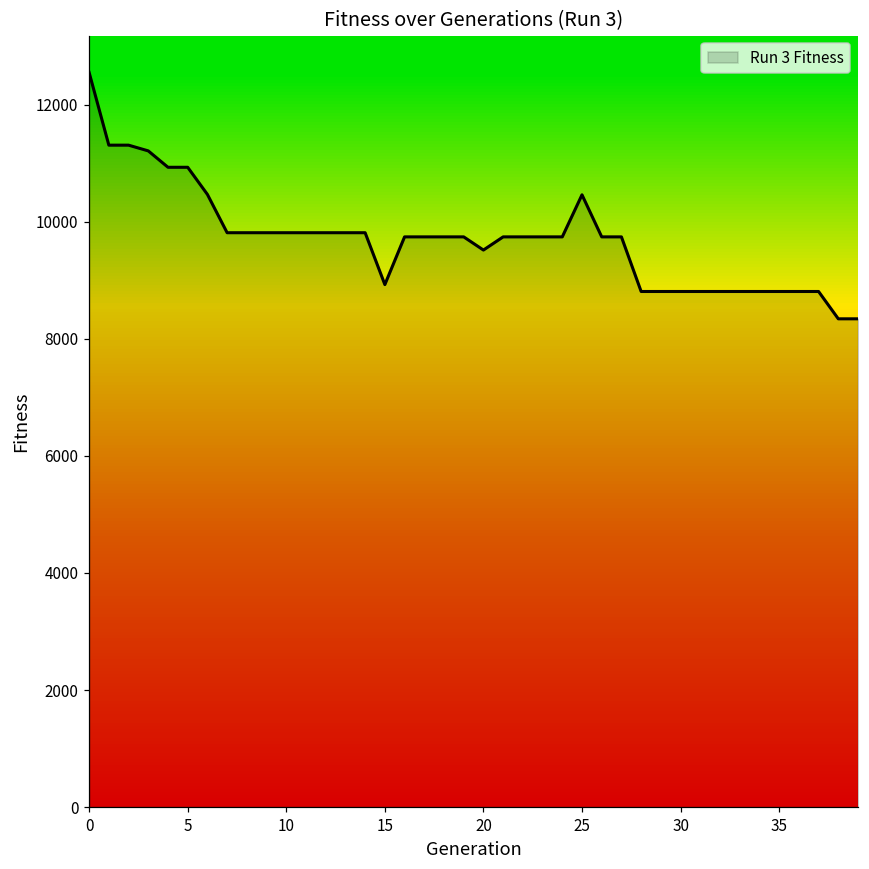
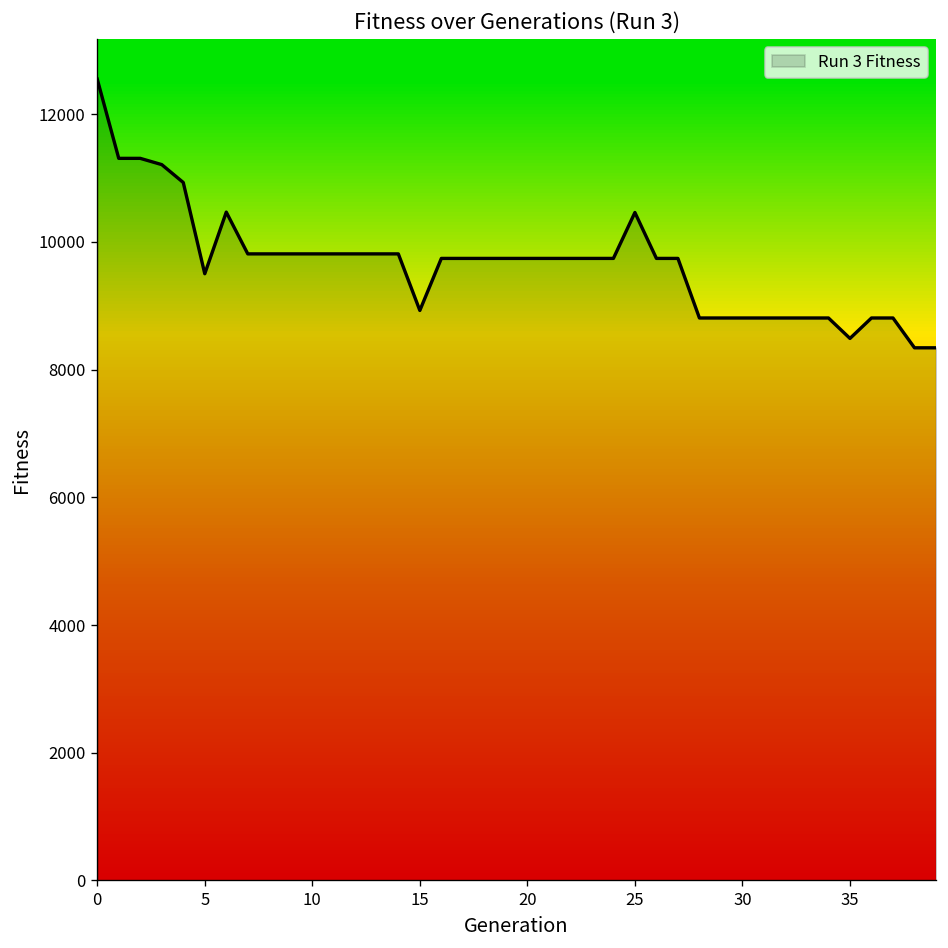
  {
    "0": 12600,
-   "5": 10900,
+   "5": 9500,
    "10": 9800,
    "15": 8900,
-   "20": 9500,
+   "20": 9700,
    "25": 10500,
    "30": 8800,
-   "35": 8800
+   "35": 8500
  }
